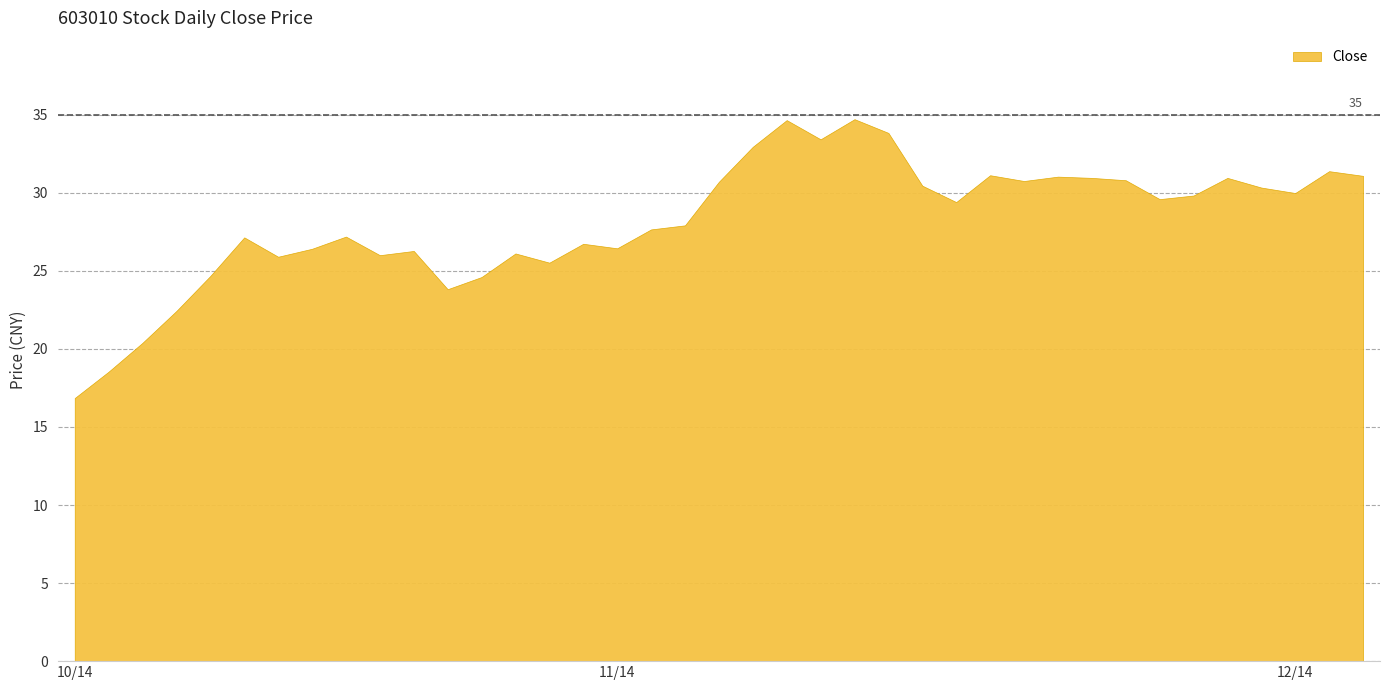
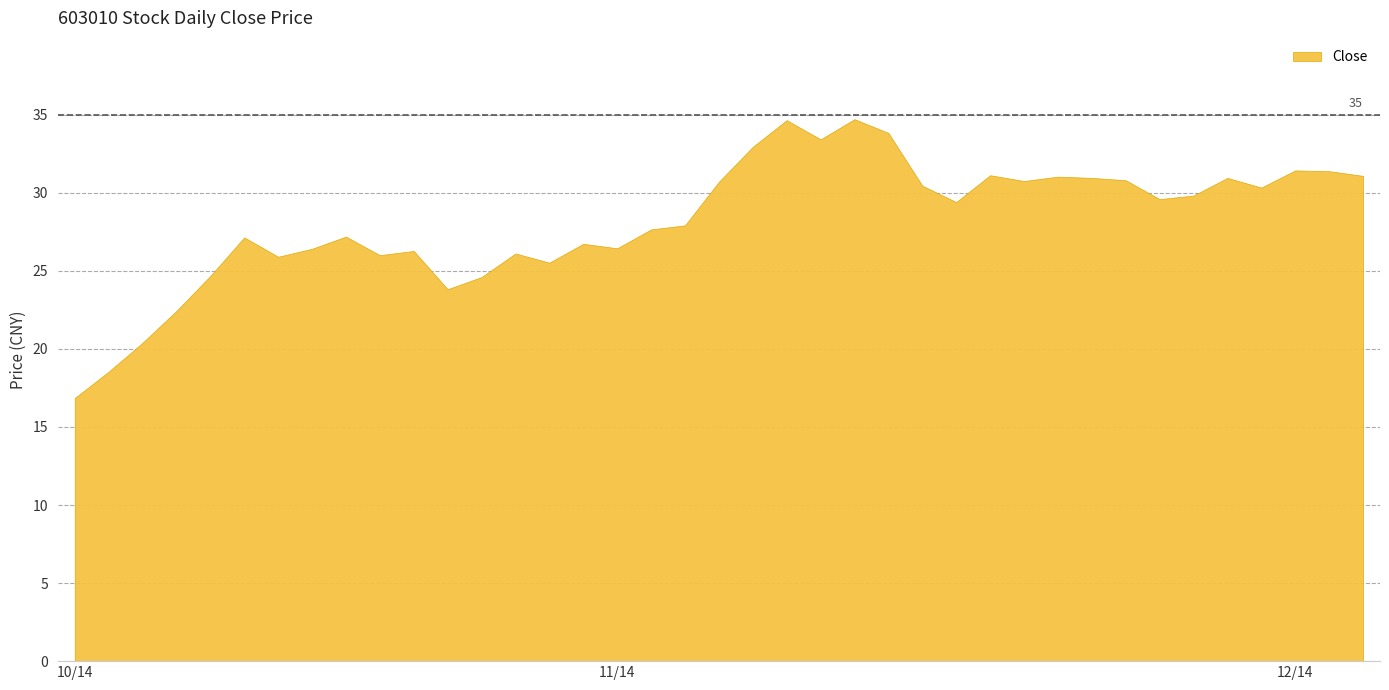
  {
    "10/14": 16.9,
    "11/14": 26.4,
-   "12/14": 30.0
+   "12/14": 31.4
  }
